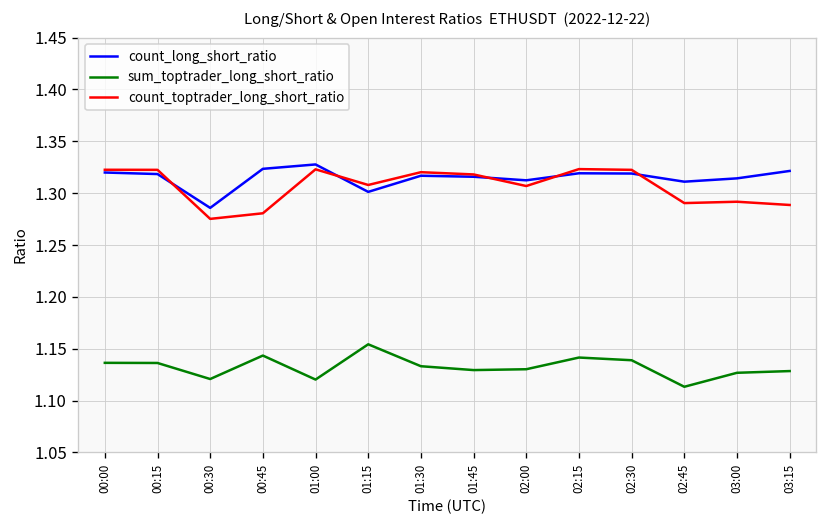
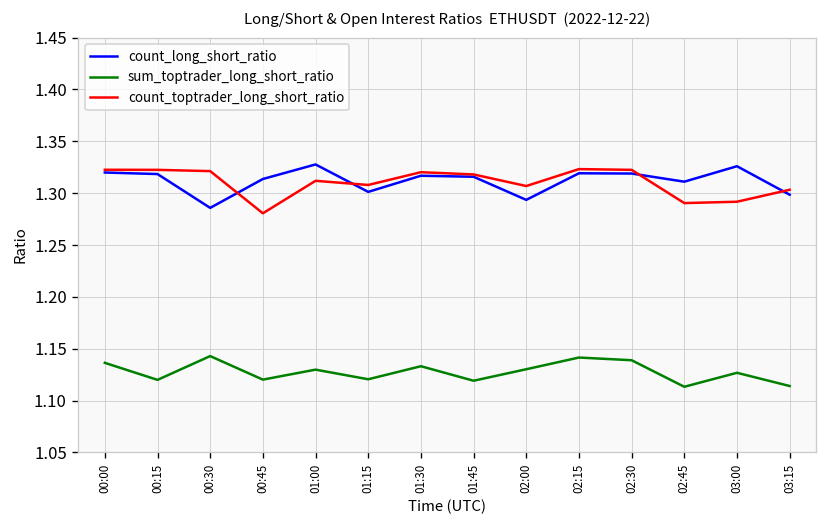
  {
    "count_long_short_ratio": {
      "00:15": 1.32,
      "00:30": 1.29,
-     "00:45": 1.32,
+     "00:45": 1.31,
      "01:00": 1.33,
      "01:15": 1.30,
      "01:30": 1.32,
-     "02:00": 1.31,
+     "02:00": 1.29,
      "02:15": 1.32,
      "02:30": 1.32,
      "02:45": 1.31,
-     "03:00": 1.31,
-     "03:15": 1.32
+     "03:00": 1.33,
+     "03:15": 1.30
    },
    "sum_toptrader_long_short_ratio": {
      "00:00": 1.14,
-     "00:15": 1.14,
-     "00:30": 1.12,
-     "00:45": 1.14,
-     "01:00": 1.12,
-     "01:15": 1.15,
+     "00:15": 1.12,
+     "00:30": 1.14,
+     "00:45": 1.12,
+     "01:00": 1.13,
+     "01:15": 1.12,
      "01:30": 1.13,
-     "01:45": 1.13,
+     "01:45": 1.12,
      "02:00": 1.13,
      "02:15": 1.14,
      "02:30": 1.14,
      "02:45": 1.11,
      "03:00": 1.13,
-     "03:15": 1.13
+     "03:15": 1.11
    },
    "count_toptrader_long_short_ratio": {
      "00:15": 1.32,
-     "00:30": 1.28,
+     "00:30": 1.32,
      "00:45": 1.28,
-     "01:00": 1.32,
+     "01:00": 1.31,
      "01:15": 1.31,
      "01:30": 1.32,
      "02:00": 1.31,
      "02:15": 1.32,
      "02:30": 1.32,
      "02:45": 1.29,
      "03:00": 1.29,
-     "03:15": 1.29
+     "03:15": 1.30
    }
  }
